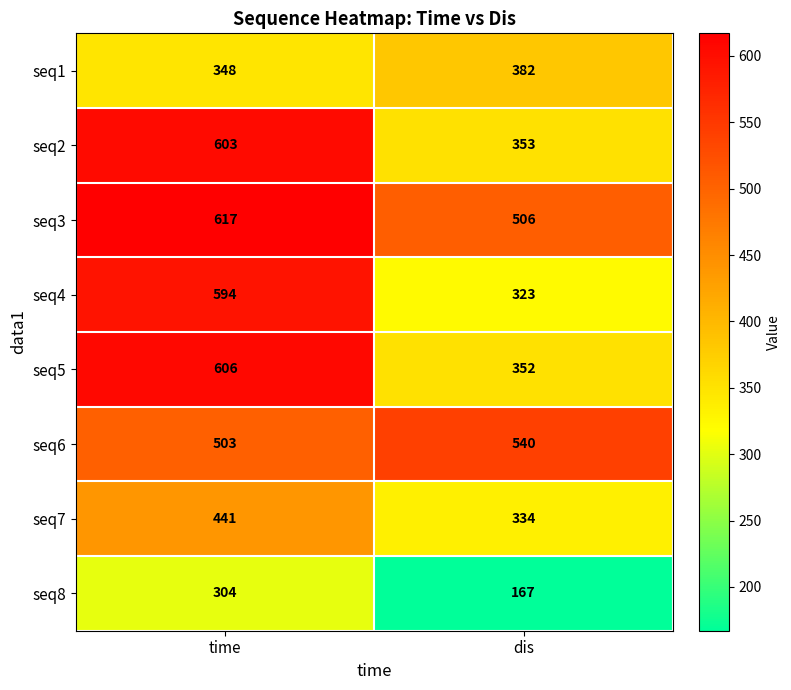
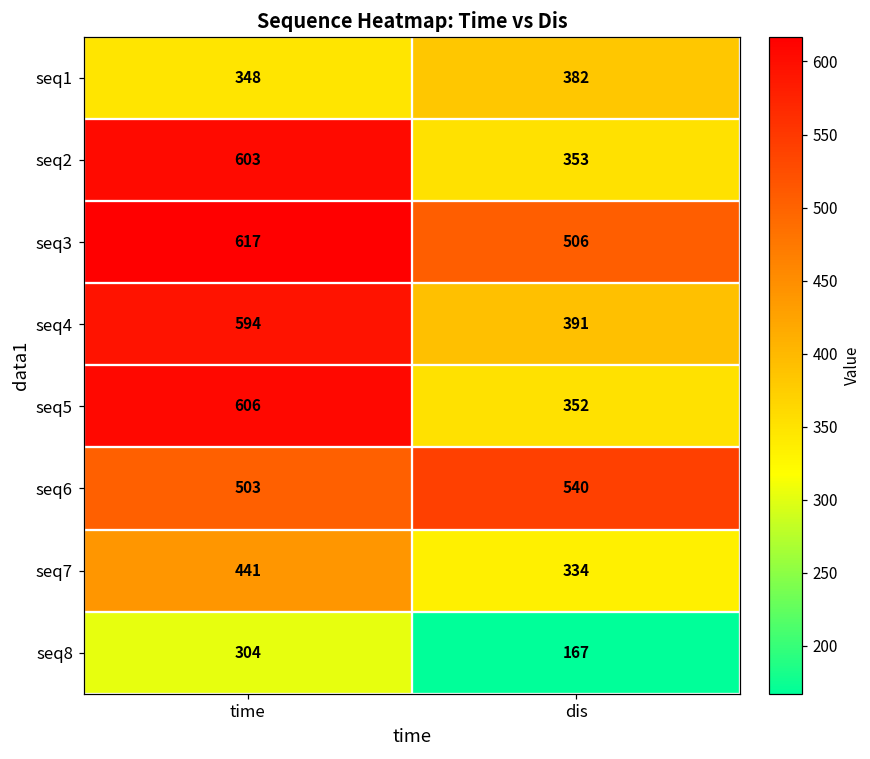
  {
    "seq1": {
      "time": 348,
      "dis": 382
    },
    "seq2": {
      "time": 603,
      "dis": 353
    },
    "seq3": {
      "time": 617,
      "dis": 506
    },
    "seq4": {
      "time": 594,
-     "dis": 323
+     "dis": 391
    },
    "seq5": {
      "time": 606,
      "dis": 352
    },
    "seq6": {
      "time": 503,
      "dis": 540
    },
    "seq7": {
      "time": 441,
      "dis": 334
    },
    "seq8": {
      "time": 304,
      "dis": 167
    }
  }
